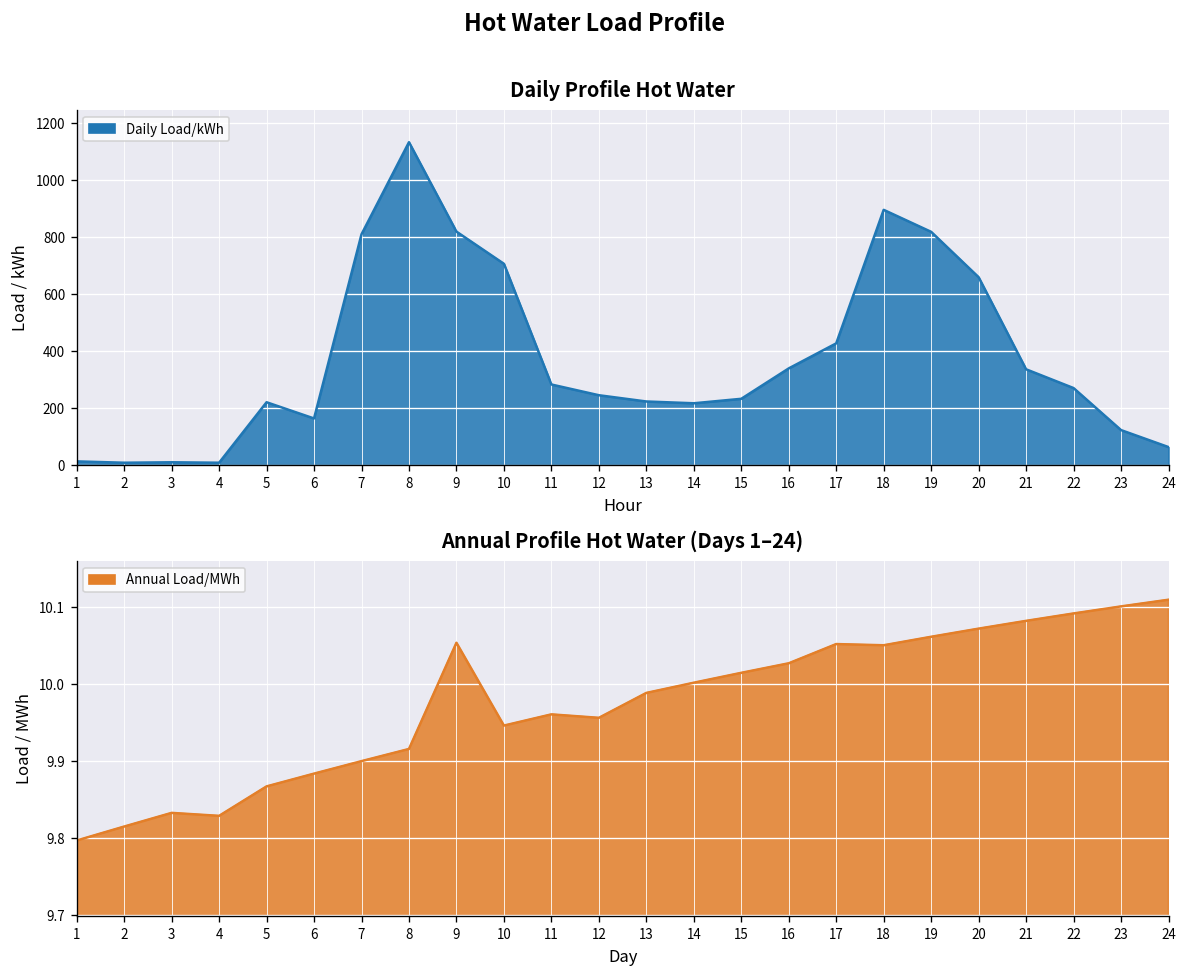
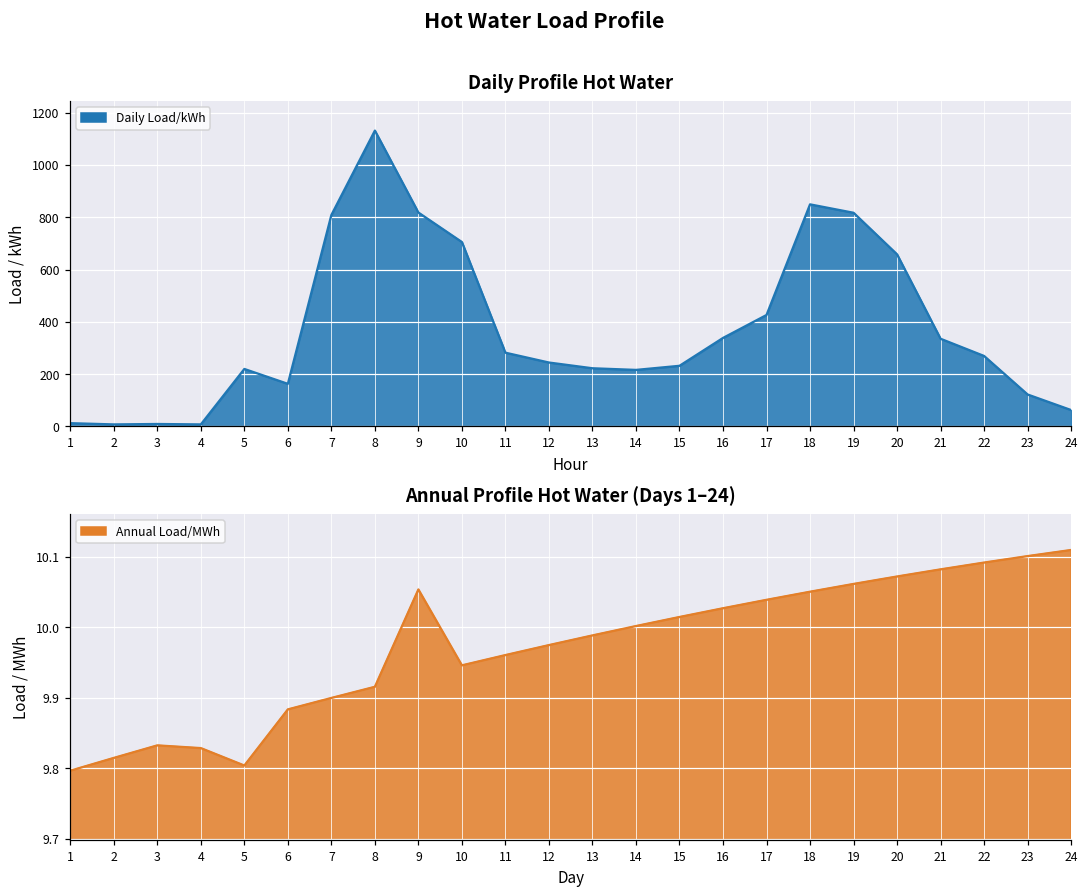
  {
    "Daily Profile Hot Water": {
      "1": 10,
      "2": 10,
      "3": 10,
      "4": 10,
      "5": 220,
      "6": 160,
      "7": 810,
      "8": 1130,
      "9": 820,
      "10": 710,
      "11": 280,
      "12": 240,
      "13": 220,
      "14": 220,
      "15": 230,
      "16": 340,
      "17": 430,
-     "18": 890,
+     "18": 850,
      "19": 820,
      "20": 660,
      "21": 340,
      "22": 270,
      "23": 120,
      "24": 60
    },
    "Annual Profile Hot Water (Days 1–24)": {
      "1": 9.80,
      "2": 9.81,
      "3": 9.83,
      "4": 9.83,
-     "5": 9.87,
+     "5": 9.80,
      "6": 9.88,
      "7": 9.90,
      "8": 9.92,
      "9": 10.05,
      "10": 9.95,
      "11": 9.96,
-     "12": 9.96,
+     "12": 9.97,
      "13": 9.99,
      "14": 10.00,
      "15": 10.01,
      "16": 10.03,
-     "17": 10.05,
+     "17": 10.04,
      "18": 10.05,
      "19": 10.06,
      "20": 10.07,
      "21": 10.08,
      "22": 10.09,
      "23": 10.10,
      "24": 10.11
    }
  }
